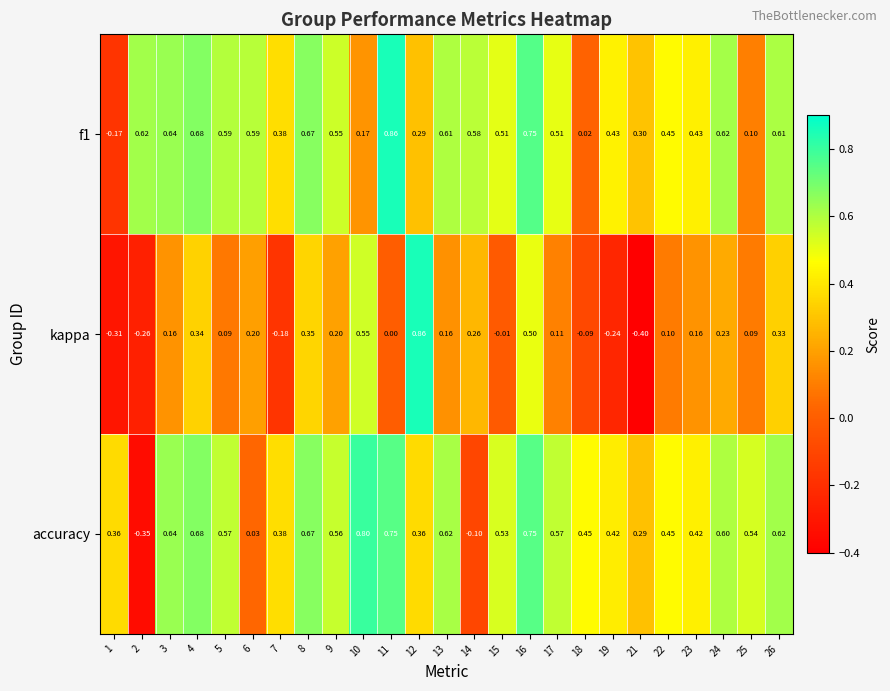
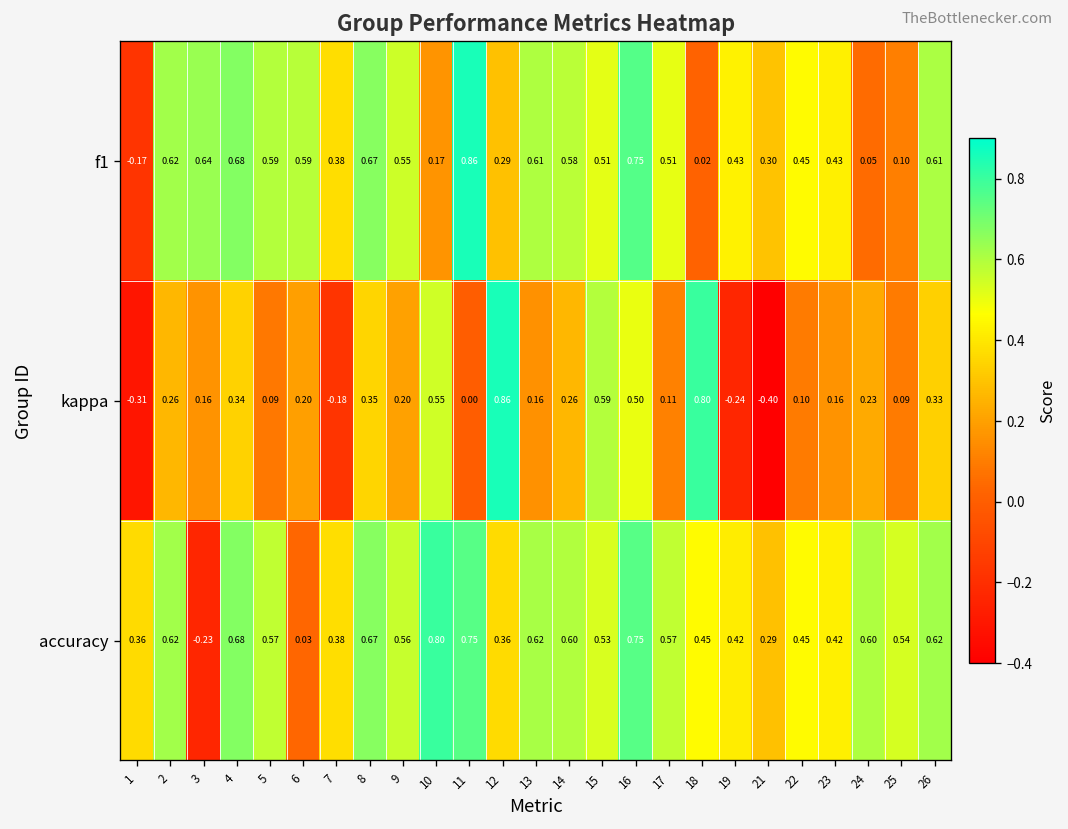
  {
    "f1": {
      "1": -0.17,
      "2": 0.62,
      "3": 0.64,
      "4": 0.68,
      "5": 0.59,
      "6": 0.59,
      "7": 0.38,
      "8": 0.67,
      "9": 0.55,
      "10": 0.17,
      "11": 0.86,
      "12": 0.29,
      "13": 0.61,
      "14": 0.58,
      "15": 0.51,
      "16": 0.75,
      "17": 0.51,
      "18": 0.02,
      "19": 0.43,
      "21": 0.30,
      "22": 0.45,
      "23": 0.43,
-     "24": 0.62,
+     "24": 0.05,
      "25": 0.10,
      "26": 0.61
    },
    "kappa": {
      "1": -0.31,
-     "2": -0.26,
+     "2": 0.26,
      "3": 0.16,
      "4": 0.34,
      "5": 0.09,
      "6": 0.20,
      "7": -0.18,
      "8": 0.35,
      "9": 0.20,
      "10": 0.55,
      "11": 0.00,
      "12": 0.86,
      "13": 0.16,
      "14": 0.26,
-     "15": -0.01,
+     "15": 0.59,
      "16": 0.50,
      "17": 0.11,
-     "18": -0.09,
+     "18": 0.80,
      "19": -0.24,
      "21": -0.40,
      "22": 0.10,
      "23": 0.16,
      "24": 0.23,
      "25": 0.09,
      "26": 0.33
    },
    "accuracy": {
      "1": 0.36,
-     "2": -0.35,
-     "3": 0.64,
+     "2": 0.62,
+     "3": -0.23,
      "4": 0.68,
      "5": 0.57,
      "6": 0.03,
      "7": 0.38,
      "8": 0.67,
      "9": 0.56,
      "10": 0.80,
      "11": 0.75,
      "12": 0.36,
      "13": 0.62,
-     "14": -0.10,
+     "14": 0.60,
      "15": 0.53,
      "16": 0.75,
      "17": 0.57,
      "18": 0.45,
      "19": 0.42,
      "21": 0.29,
      "22": 0.45,
      "23": 0.42,
      "24": 0.60,
      "25": 0.54,
      "26": 0.62
    }
  }
